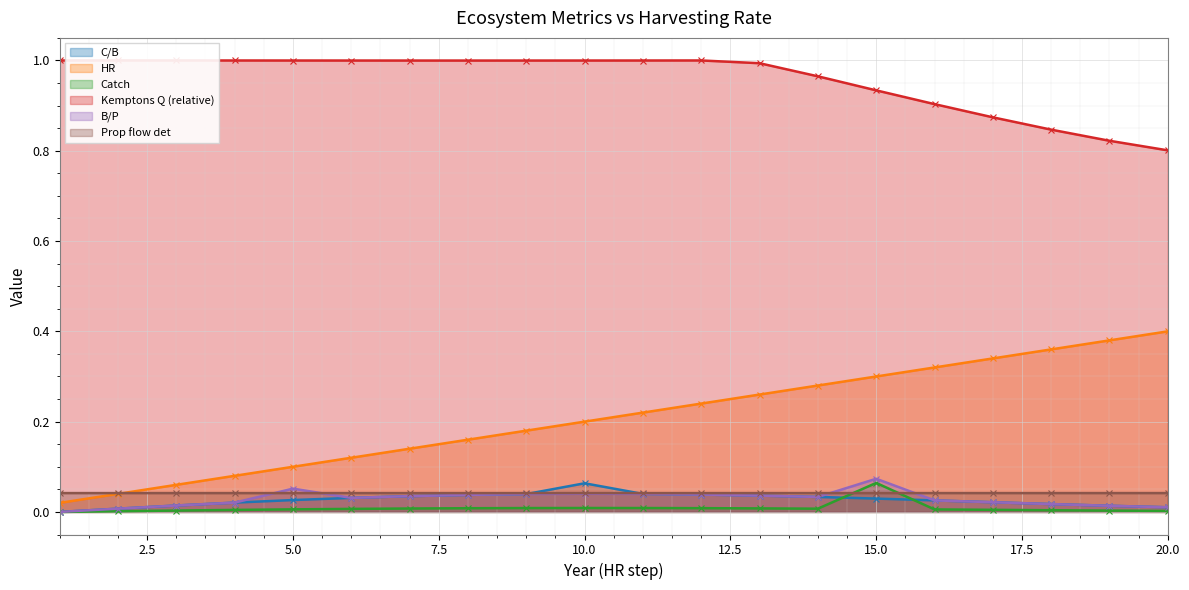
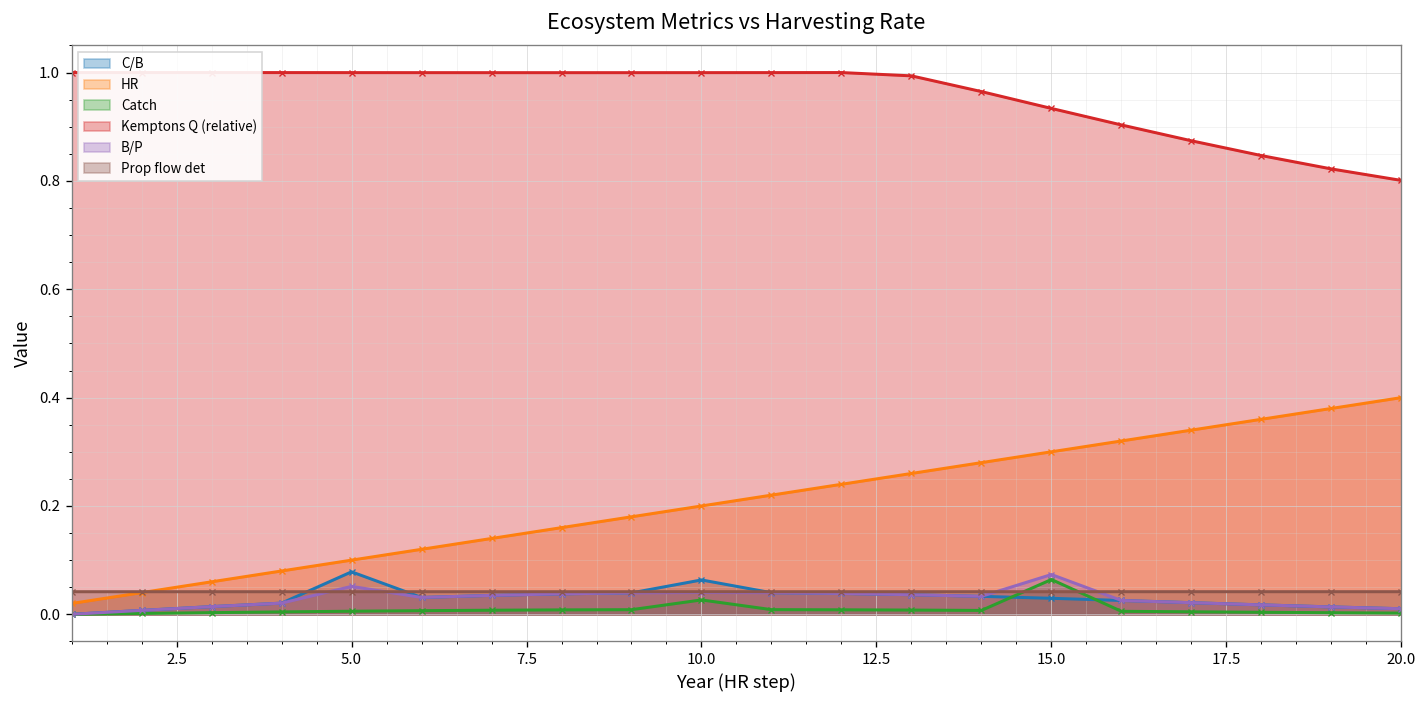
  {
    "C/B": {
-     "5.0": 0.03,
+     "5.0": 0.08,
      "10.0": 0.06,
      "15.0": 0.03
    },
    "Catch": {
      "5.0": 0.01,
-     "10.0": 0.01,
+     "10.0": 0.03,
      "15.0": 0.06,
      "20.0": 0.00
    },
    "B/P": {
      "5.0": 0.05,
      "15.0": 0.07
    }
  }
